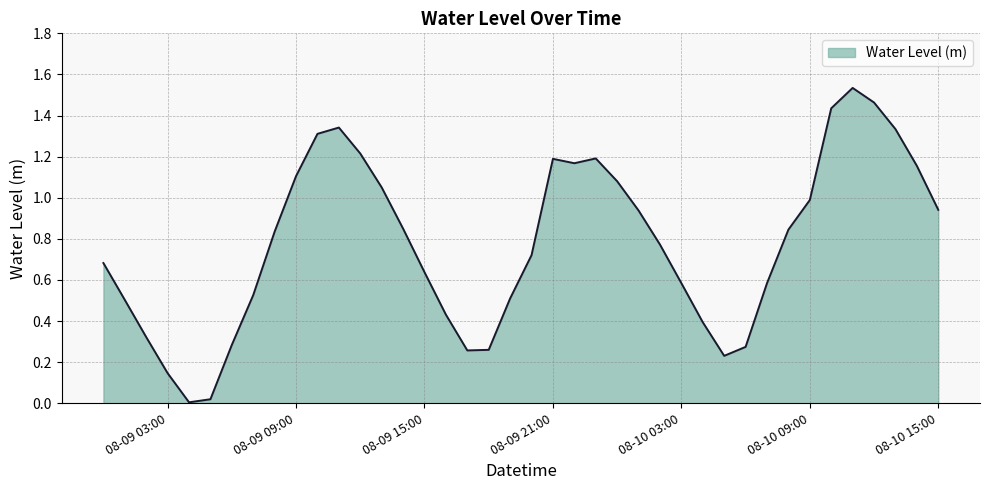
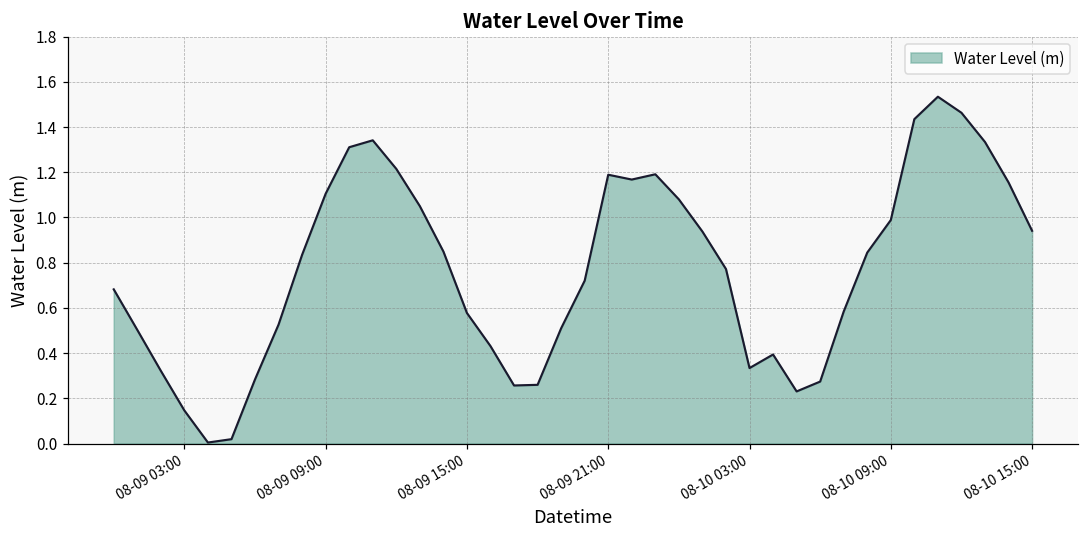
  {
    "08-09 03:00": 0.15,
    "08-09 09:00": 1.11,
-   "08-09 15:00": 0.64,
+   "08-09 15:00": 0.58,
    "08-09 21:00": 1.19,
-   "08-10 03:00": 0.58,
+   "08-10 03:00": 0.33,
    "08-10 09:00": 0.99,
    "08-10 15:00": 0.94
  }
